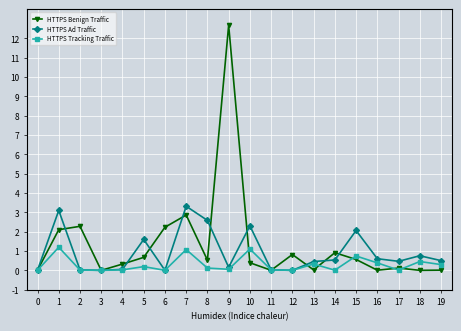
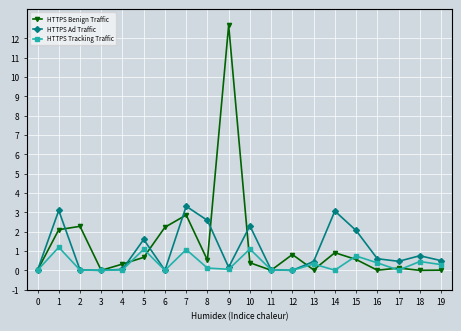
  {
    "HTTPS Benign Traffic": {
      "1": 2.1,
      "2": 2.3,
      "4": 0.3,
      "5": 0.7,
      "6": 2.2,
      "7": 2.9,
      "8": 0.5,
      "9": 12.7,
      "10": 0.4,
      "12": 0.8,
      "13": 0.0,
      "14": 0.9,
      "15": 0.6,
      "16": 0.0,
      "18": 0.0,
      "19": 0.0
    },
    "HTTPS Ad Traffic": {
      "1": 3.1,
      "5": 1.6,
      "7": 3.3,
      "8": 2.6,
      "10": 2.3,
-     "14": 0.5,
+     "14": 3.1,
      "15": 2.1,
      "16": 0.6,
      "17": 0.5,
      "18": 0.8,
      "19": 0.5
    },
    "HTTPS Tracking Traffic": {
      "1": 1.2,
-     "5": 0.2,
+     "5": 1.1,
      "7": 1.1,
      "8": 0.1,
      "10": 1.1,
      "14": 0.0,
      "15": 0.7,
      "16": 0.4,
      "18": 0.5,
      "19": 0.3
    }
  }
